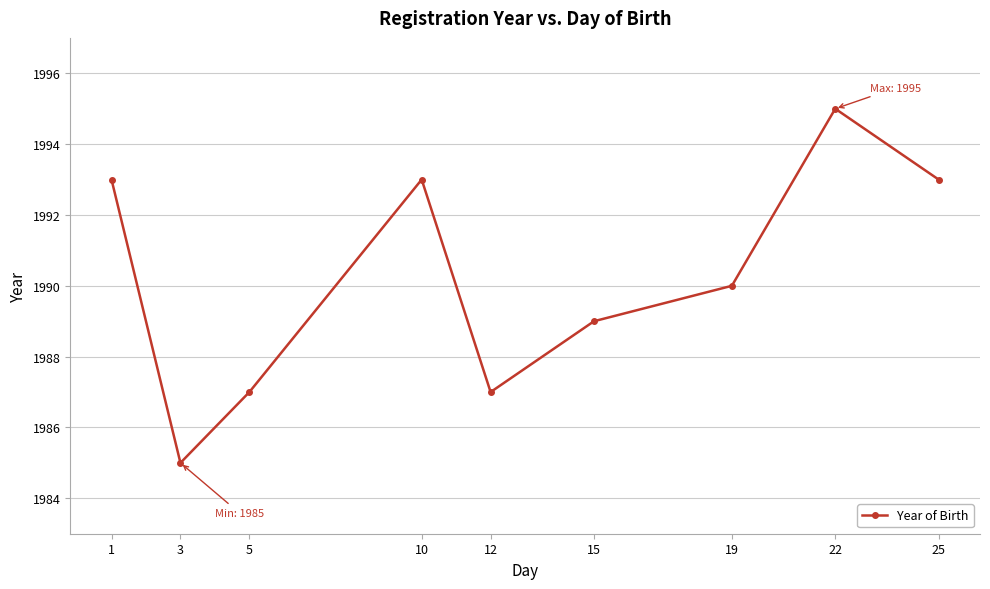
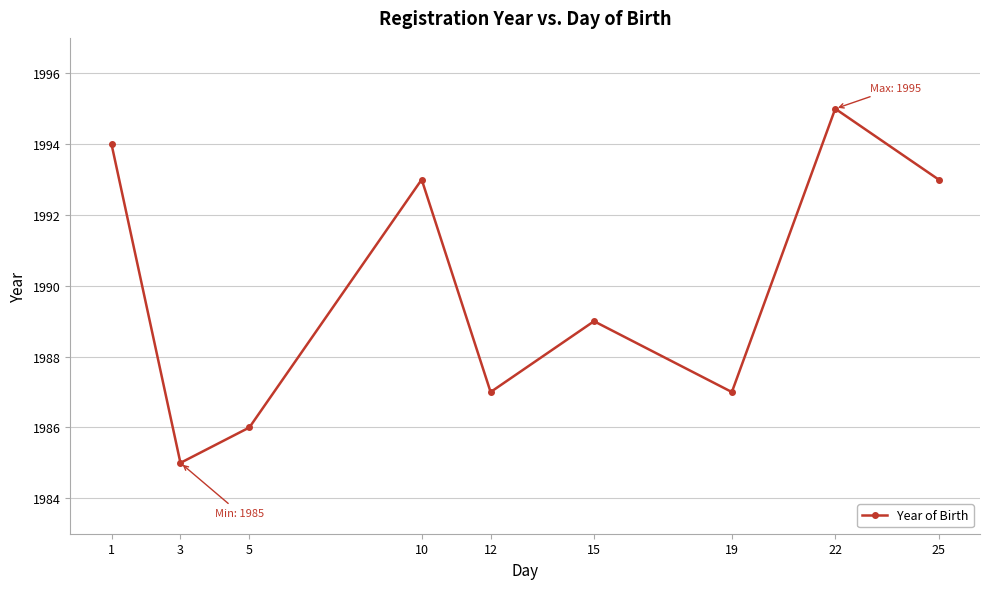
  {
-   "1": 1993,
-   "5": 1987,
+   "1": 1994,
+   "5": 1986,
    "10": 1993,
    "12": 1987,
    "15": 1989,
-   "19": 1990,
+   "19": 1987,
    "25": 1993
  }
